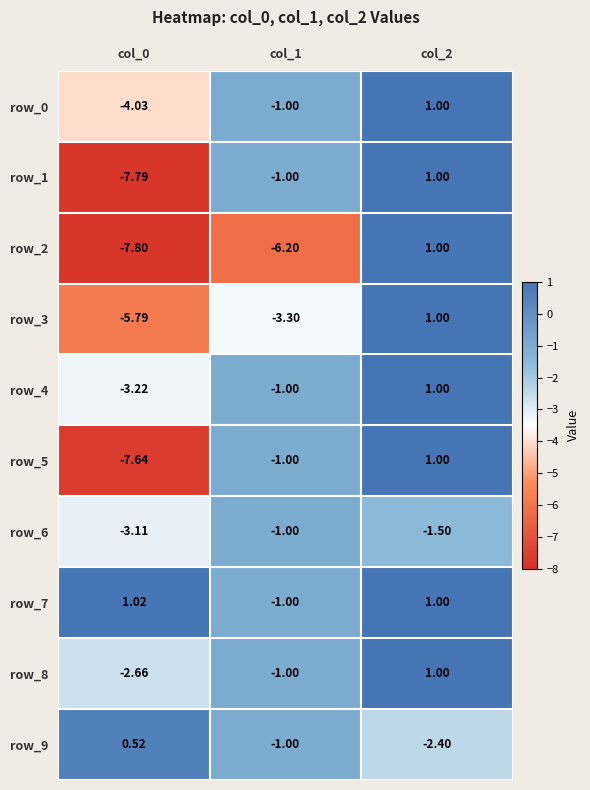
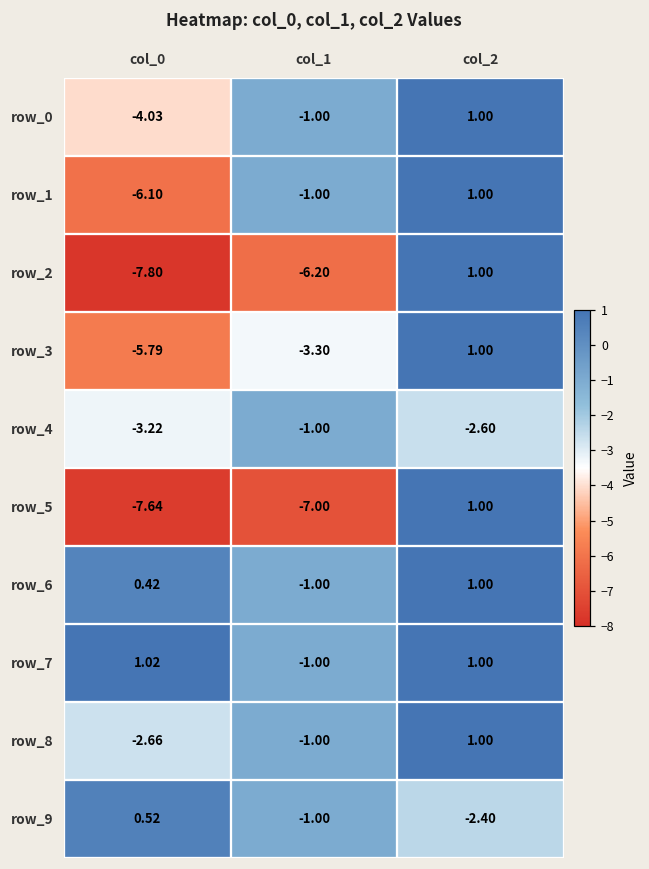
  {
    "row_0": {
      "col_0": -4.03,
      "col_1": -1.00,
      "col_2": 1.00
    },
    "row_1": {
-     "col_0": -7.79,
+     "col_0": -6.10,
      "col_1": -1.00,
      "col_2": 1.00
    },
    "row_2": {
      "col_0": -7.80,
      "col_1": -6.20,
      "col_2": 1.00
    },
    "row_3": {
      "col_0": -5.79,
      "col_1": -3.30,
      "col_2": 1.00
    },
    "row_4": {
      "col_0": -3.22,
      "col_1": -1.00,
-     "col_2": 1.00
+     "col_2": -2.60
    },
    "row_5": {
      "col_0": -7.64,
-     "col_1": -1.00,
+     "col_1": -7.00,
      "col_2": 1.00
    },
    "row_6": {
-     "col_0": -3.11,
+     "col_0": 0.42,
      "col_1": -1.00,
-     "col_2": -1.50
+     "col_2": 1.00
    },
    "row_7": {
      "col_0": 1.02,
      "col_1": -1.00,
      "col_2": 1.00
    },
    "row_8": {
      "col_0": -2.66,
      "col_1": -1.00,
      "col_2": 1.00
    },
    "row_9": {
      "col_0": 0.52,
      "col_1": -1.00,
      "col_2": -2.40
    }
  }
